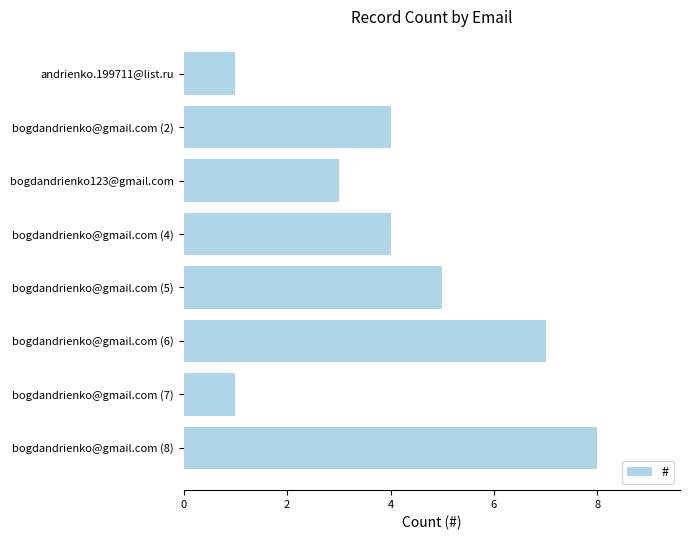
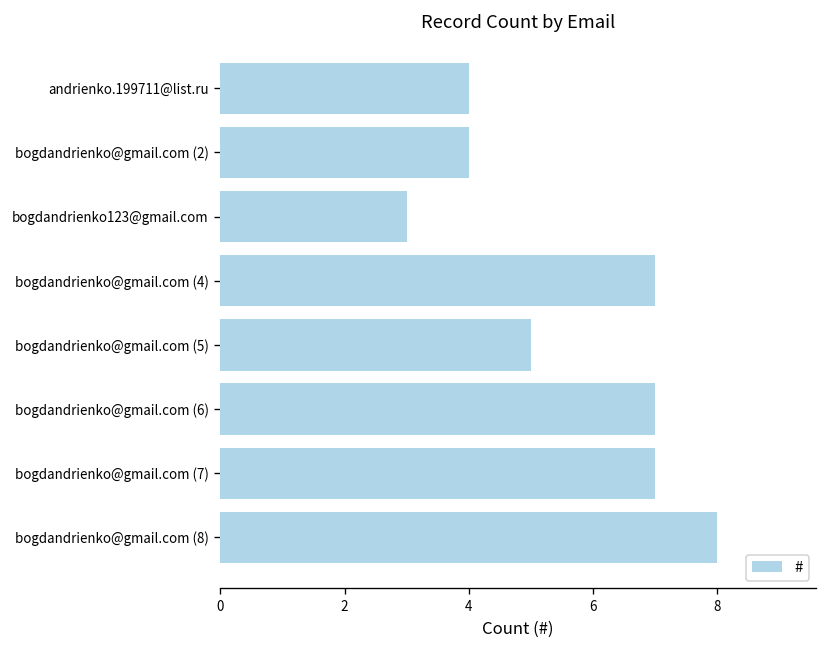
  {
-   "andrienko.199711@list.ru": 1,
+   "andrienko.199711@list.ru": 4,
    "bogdandrienko@gmail.com (2)": 4,
    "bogdandrienko123@gmail.com": 3,
-   "bogdandrienko@gmail.com (4)": 4,
+   "bogdandrienko@gmail.com (4)": 7,
    "bogdandrienko@gmail.com (5)": 5,
    "bogdandrienko@gmail.com (6)": 7,
-   "bogdandrienko@gmail.com (7)": 1,
+   "bogdandrienko@gmail.com (7)": 7,
    "bogdandrienko@gmail.com (8)": 8
  }
